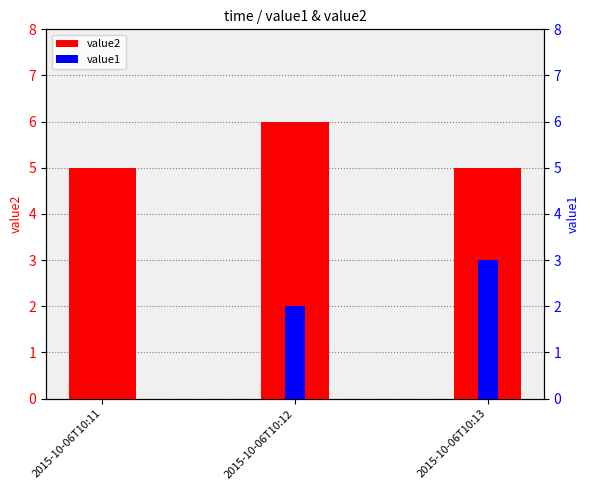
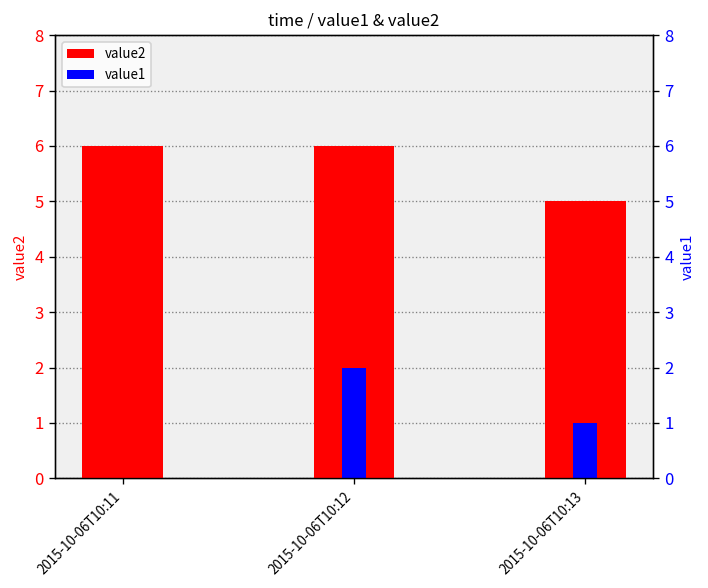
  {
    "value2": {
-     "2015-10-06T10:11": 5,
+     "2015-10-06T10:11": 6,
      "2015-10-06T10:12": 6,
      "2015-10-06T10:13": 5
    },
    "value1": {
      "2015-10-06T10:11": 0,
-     "2015-10-06T10:13": 3
+     "2015-10-06T10:13": 1
    }
  }
